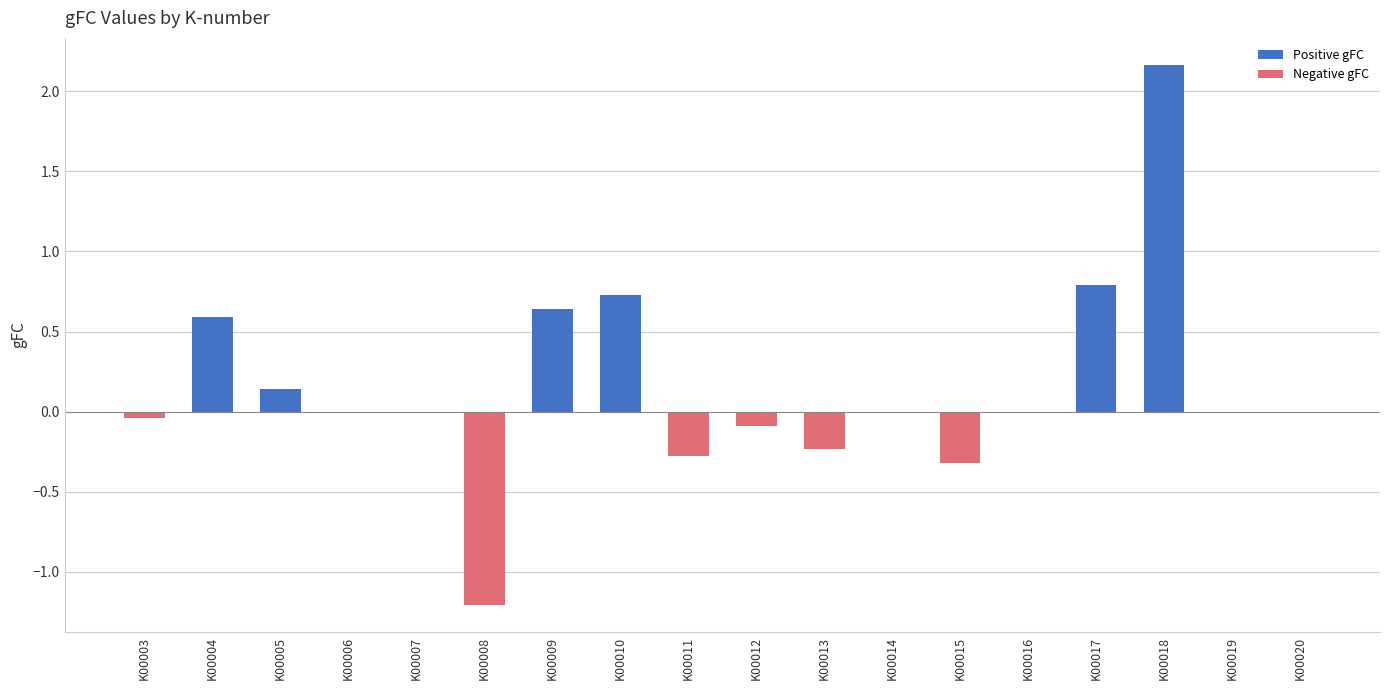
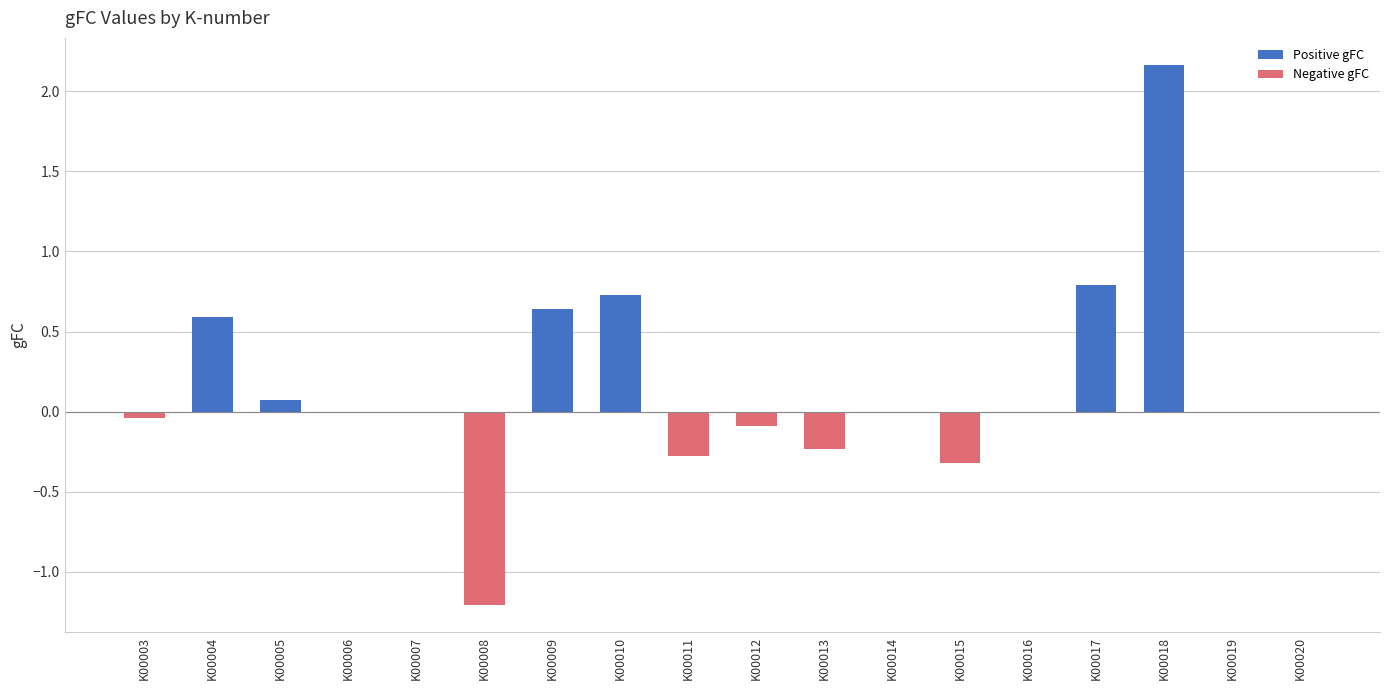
  {
    "Positive gFC": {
      "K00003": 0.00,
      "K00004": 0.59,
-     "K00005": 0.14,
+     "K00005": 0.07,
      "K00006": 0.00,
      "K00007": 0.00,
      "K00008": 0.00,
      "K00009": 0.64,
      "K00010": 0.73,
      "K00011": 0.00,
      "K00012": 0.00,
      "K00013": 0.00,
      "K00014": 0.00,
      "K00015": 0.00,
      "K00016": 0.00,
      "K00017": 0.79,
      "K00018": 2.17,
      "K00019": 0.00,
      "K00020": 0.00
    },
    "Negative gFC": {
      "K00003": -0.04,
      "K00004": 0.00,
      "K00005": 0.00,
      "K00006": 0.00,
      "K00007": 0.00,
      "K00008": -1.21,
      "K00009": 0.00,
      "K00010": 0.00,
      "K00011": -0.28,
      "K00012": -0.09,
      "K00013": -0.23,
      "K00014": 0.00,
      "K00015": -0.32,
      "K00017": 0.00,
      "K00018": 0.00,
      "K00019": 0.00,
      "K00020": 0.00
    }
  }
